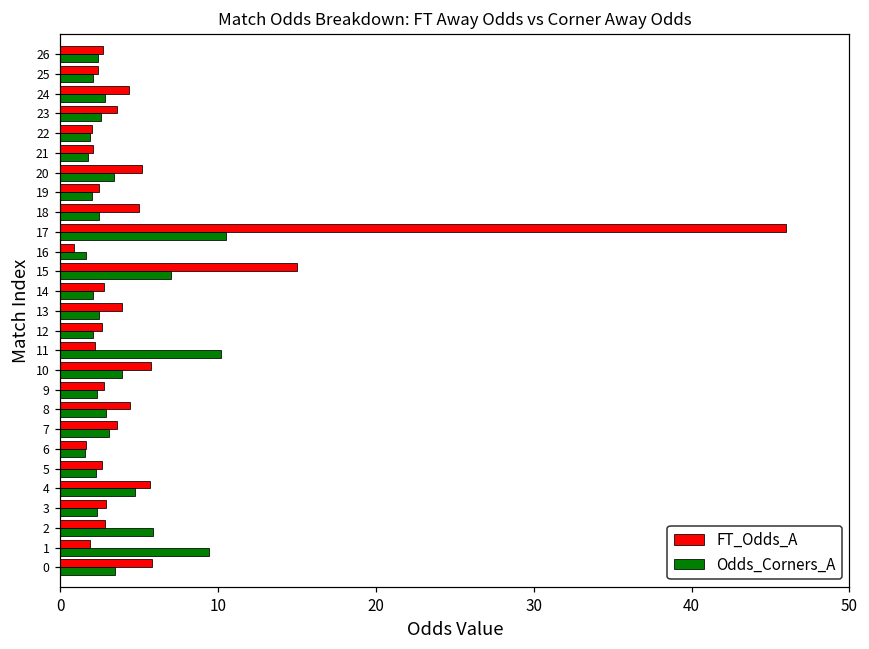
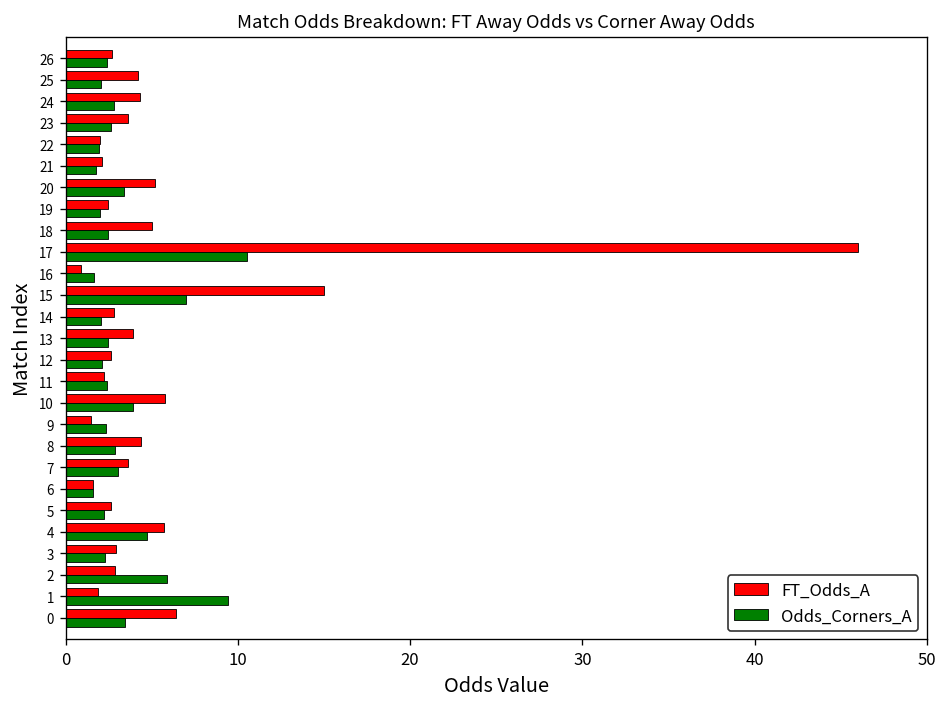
  {
    "FT_Odds_A": {
      "26": 2.7,
-     "25": 2.4,
+     "25": 4.2,
      "24": 4.3,
      "23": 3.6,
      "22": 2.0,
      "21": 2.1,
      "20": 5.2,
      "19": 2.5,
      "18": 5.0,
      "17": 46.0,
      "16": 0.9,
      "15": 15.0,
      "14": 2.8,
      "13": 3.9,
      "12": 2.6,
      "11": 2.2,
      "10": 5.8,
-     "9": 2.8,
+     "9": 1.5,
      "8": 4.4,
      "7": 3.6,
      "6": 1.6,
      "5": 2.6,
      "4": 5.7,
      "3": 2.9,
      "2": 2.9,
      "1": 1.9,
-     "0": 5.8
+     "0": 6.4
    },
    "Odds_Corners_A": {
      "26": 2.4,
      "25": 2.1,
      "24": 2.8,
      "23": 2.6,
      "22": 1.9,
      "21": 1.8,
      "20": 3.4,
      "19": 2.0,
      "18": 2.4,
      "17": 10.5,
      "16": 1.7,
      "15": 7.0,
      "14": 2.1,
      "13": 2.4,
      "12": 2.1,
-     "11": 10.2,
+     "11": 2.4,
      "10": 3.9,
      "9": 2.4,
      "8": 2.9,
      "7": 3.1,
      "6": 1.6,
      "5": 2.3,
      "4": 4.7,
      "3": 2.3,
      "2": 5.9,
      "1": 9.4,
      "0": 3.4
    }
  }
